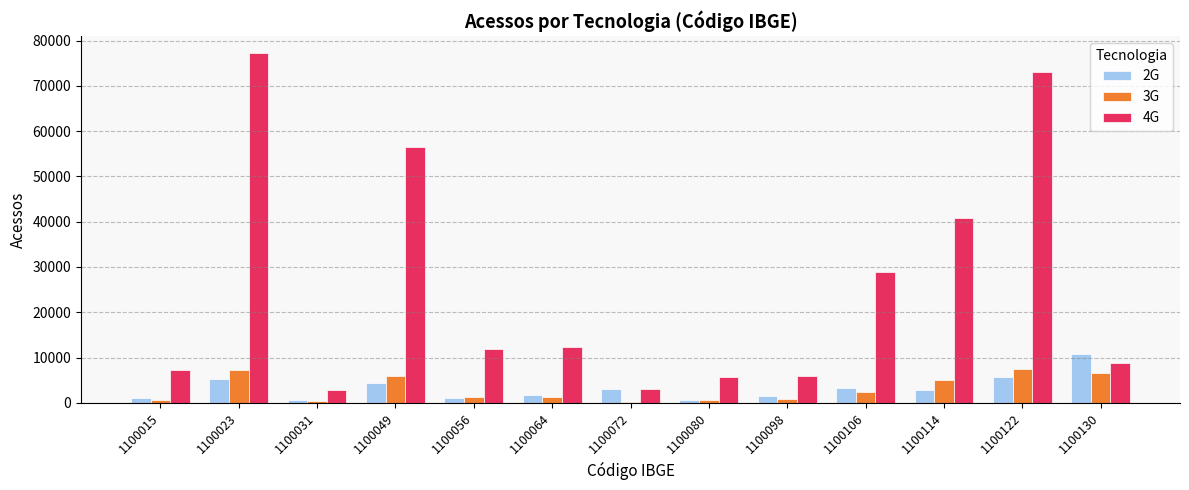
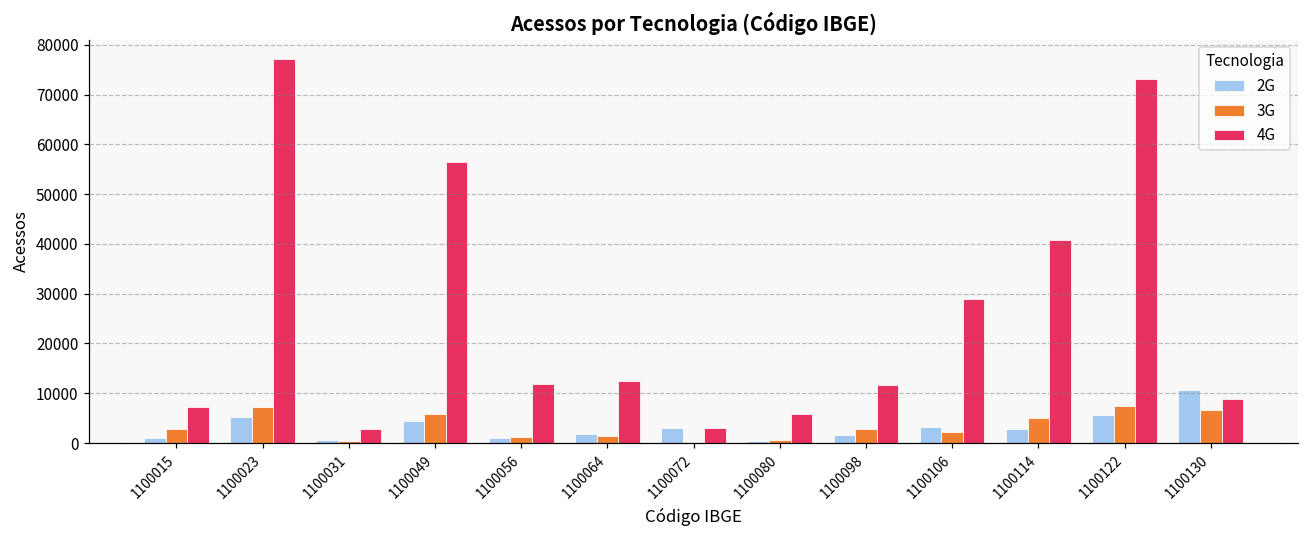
  {
    "2G": {
      "1100015": 1000,
      "1100023": 5000,
      "1100049": 4000,
      "1100056": 1000,
      "1100064": 2000,
      "1100072": 3000,
      "1100098": 2000,
      "1100106": 3000,
      "1100114": 3000,
      "1100122": 6000,
      "1100130": 11000
    },
    "3G": {
-     "1100015": 1000,
+     "1100015": 3000,
      "1100023": 7000,
      "1100049": 6000,
      "1100056": 1000,
      "1100064": 1000,
      "1100080": 1000,
-     "1100098": 1000,
+     "1100098": 3000,
      "1100106": 2000,
      "1100114": 5000,
      "1100122": 7000,
      "1100130": 7000
    },
    "4G": {
      "1100015": 7000,
      "1100023": 77000,
      "1100031": 3000,
      "1100049": 56000,
      "1100056": 12000,
      "1100064": 12000,
      "1100072": 3000,
      "1100080": 6000,
-     "1100098": 6000,
+     "1100098": 12000,
      "1100106": 29000,
      "1100114": 41000,
      "1100122": 73000,
      "1100130": 9000
    }
  }
